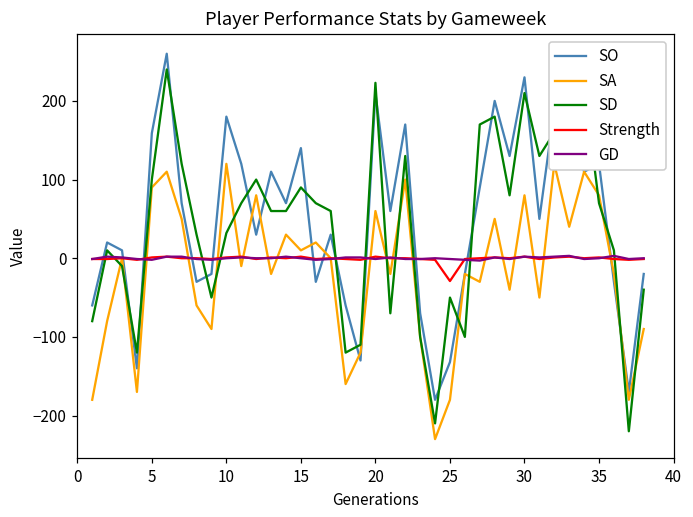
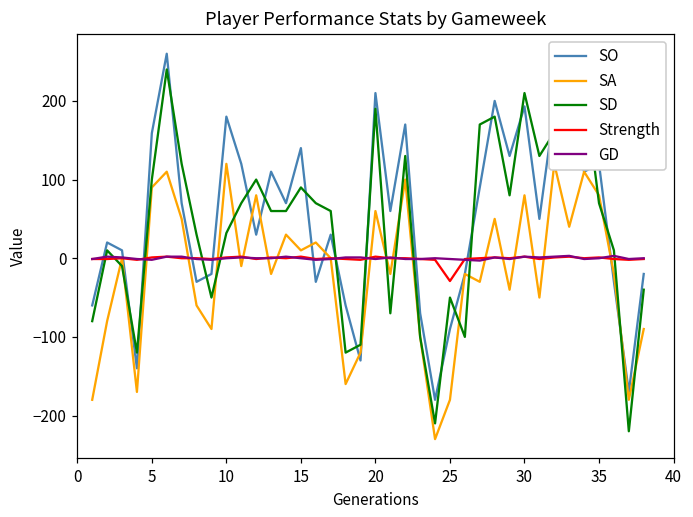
  {
    "SO": {
      "5": 160,
      "10": 180,
      "15": 140,
      "20": 210,
-     "25": -130,
-     "30": 230,
+     "25": -90,
+     "30": 190,
      "35": 120
    },
    "SA": {
      "5": 90,
      "10": 120,
      "15": 10,
      "20": 60,
      "25": -180,
      "30": 80,
      "35": 80
    },
    "SD": {
      "5": 100,
      "10": 30,
      "15": 90,
-     "20": 220,
+     "20": 190,
      "25": -50,
      "30": 210,
      "35": 70
    },
    "Strength": {
      "25": -30
    },
    "GD": {
      "25": 0
    }
  }
